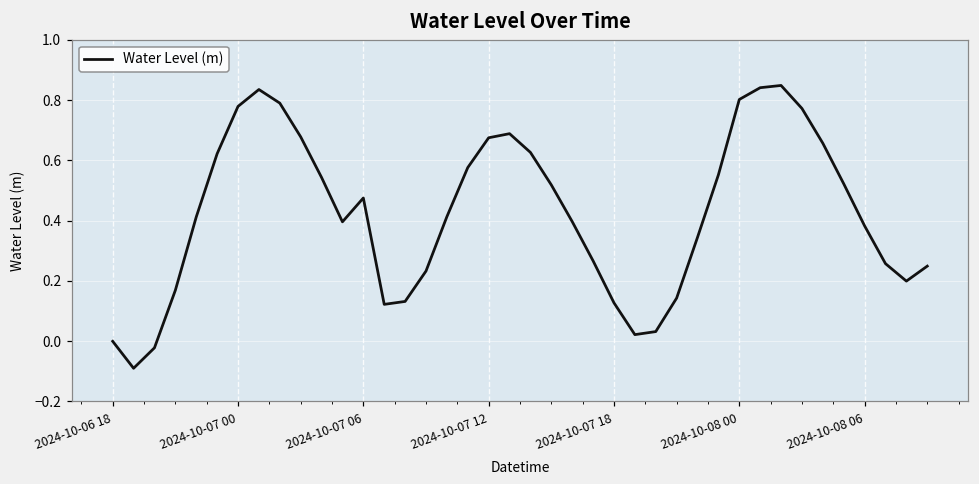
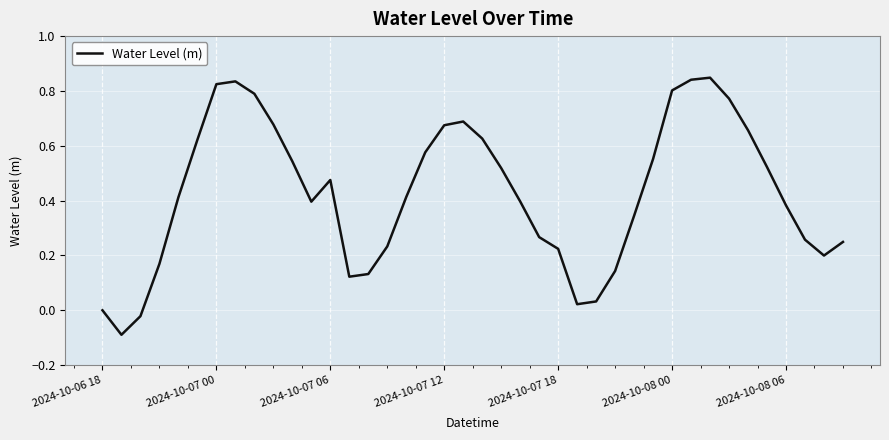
  {
    "2024-10-06 18": 0.00,
-   "2024-10-07 00": 0.78,
+   "2024-10-07 00": 0.82,
    "2024-10-07 06": 0.47,
    "2024-10-07 12": 0.67,
-   "2024-10-07 18": 0.13,
+   "2024-10-07 18": 0.22,
    "2024-10-08 00": 0.80,
    "2024-10-08 06": 0.38
  }
